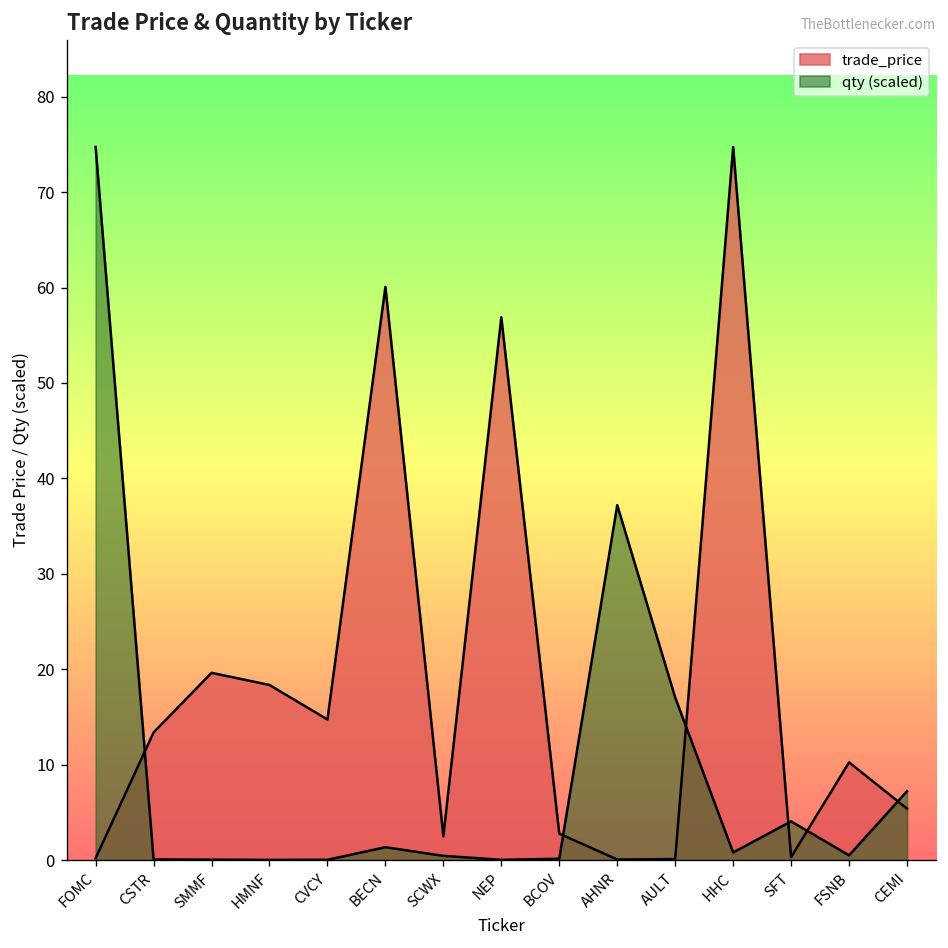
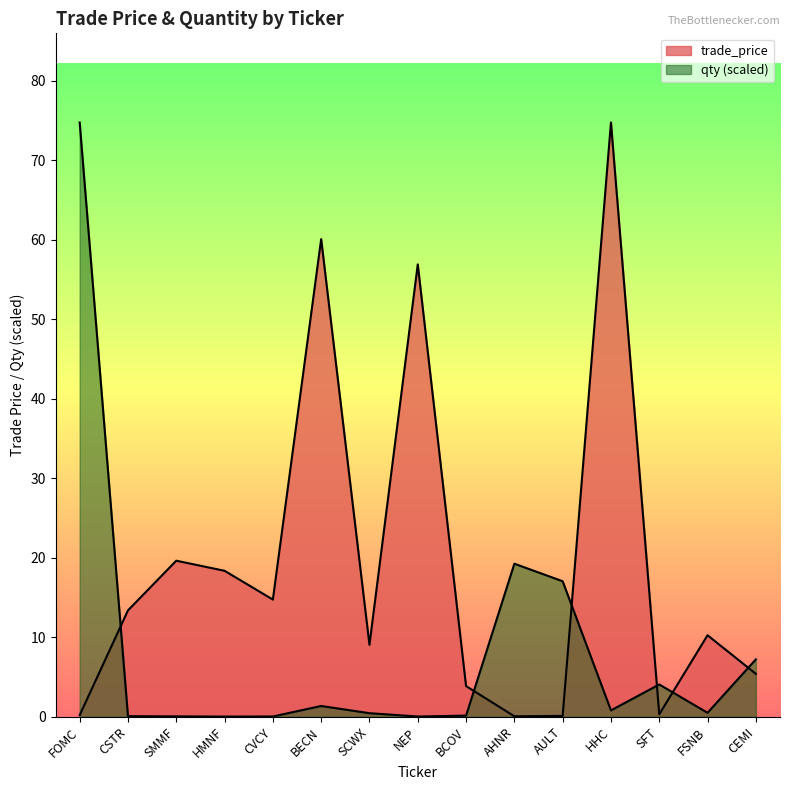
  {
    "trade_price": {
      "FOMC": 0,
      "CSTR": 13,
      "SMMF": 20,
      "HMNF": 18,
      "CVCY": 15,
      "BECN": 60,
-     "SCWX": 2,
+     "SCWX": 9,
      "NEP": 57,
-     "BCOV": 3,
+     "BCOV": 4,
      "AHNR": 0,
      "AULT": 0,
      "HHC": 75,
      "SFT": 0,
      "FSNB": 10,
      "CEMI": 5
    },
    "qty (scaled)": {
      "FOMC": 75,
      "CSTR": 0,
      "SMMF": 0,
      "HMNF": 0,
      "CVCY": 0,
      "BECN": 1,
      "SCWX": 0,
      "NEP": 0,
      "BCOV": 0,
-     "AHNR": 37,
+     "AHNR": 19,
      "AULT": 17,
      "HHC": 1,
      "SFT": 4,
      "FSNB": 0,
      "CEMI": 7
    }
  }
